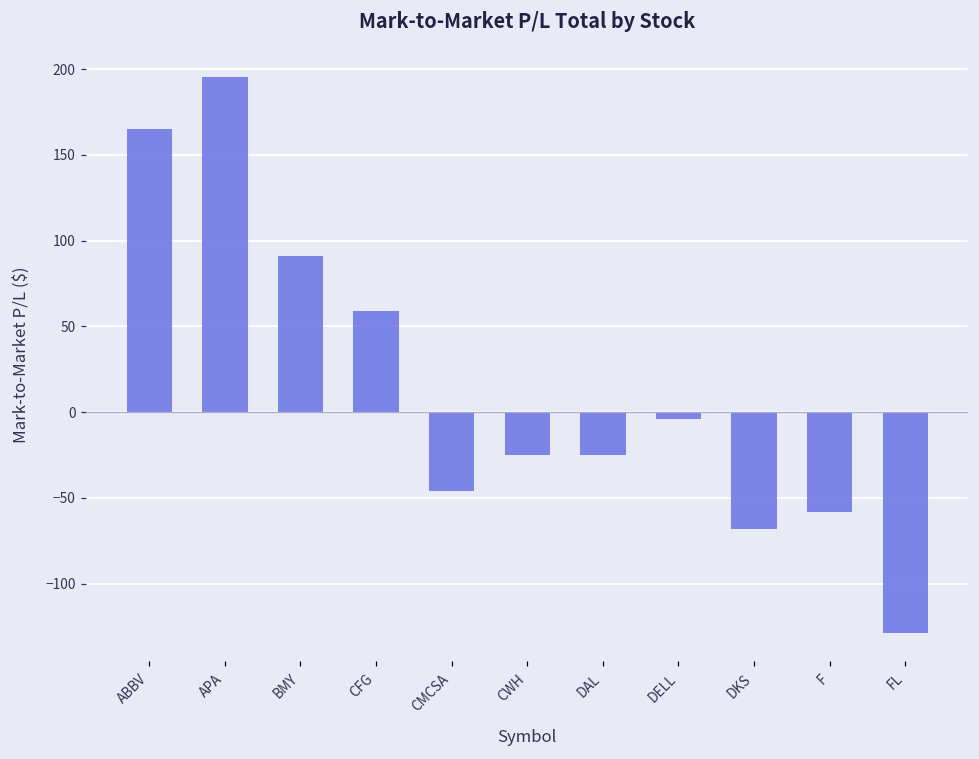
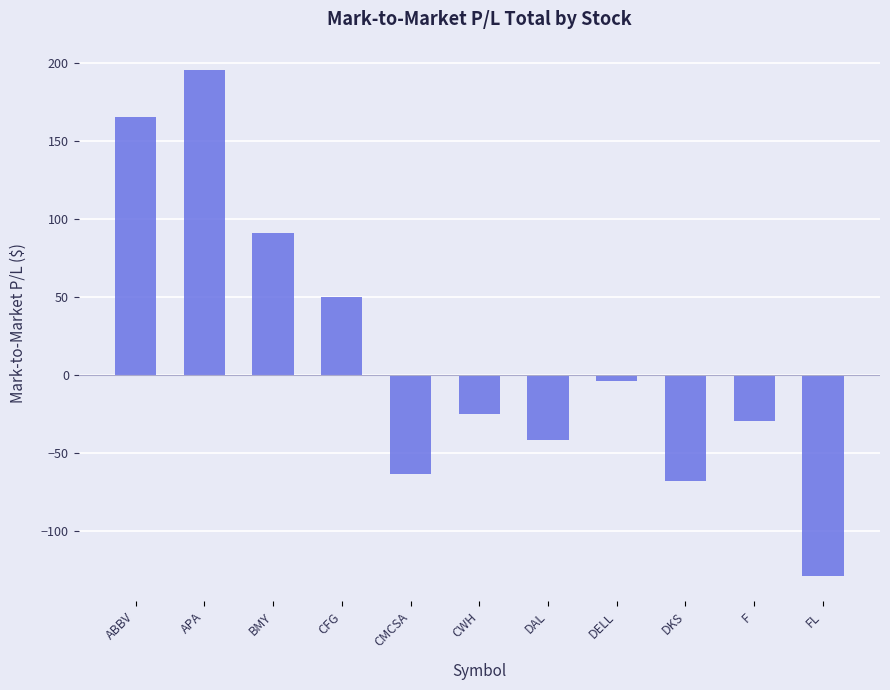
  {
    "ABBV": 165,
    "APA": 196,
    "BMY": 91,
-   "CFG": 59,
-   "CMCSA": -46,
+   "CFG": 50,
+   "CMCSA": -64,
    "CWH": -25,
-   "DAL": -25,
+   "DAL": -42,
    "DELL": -4,
    "DKS": -68,
-   "F": -58,
+   "F": -30,
    "FL": -129
  }
